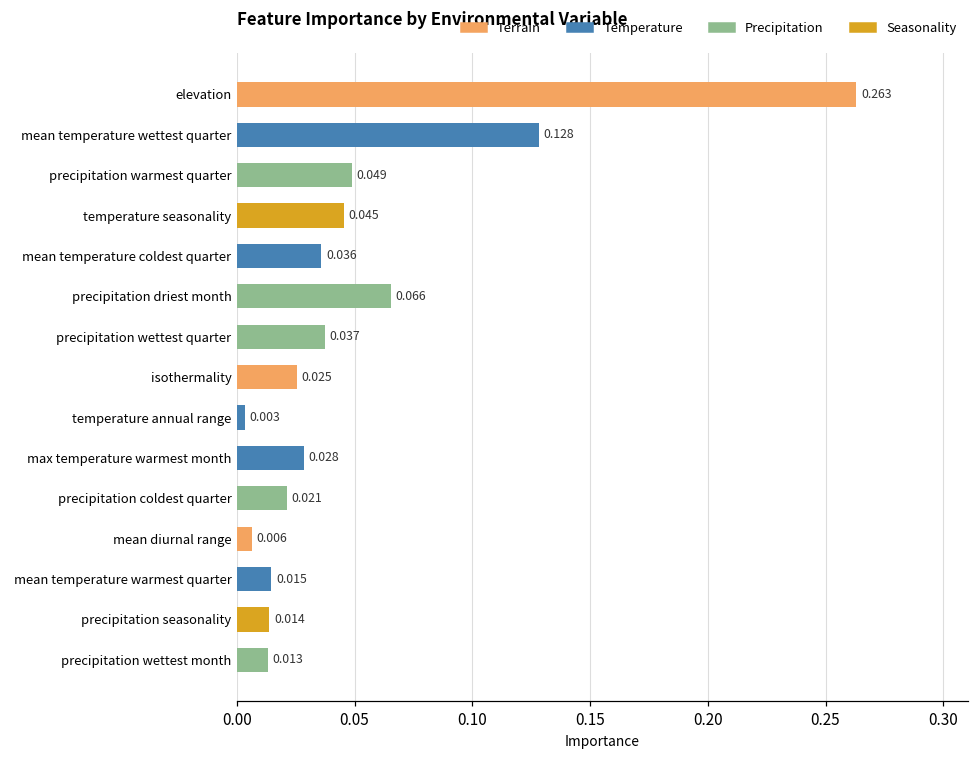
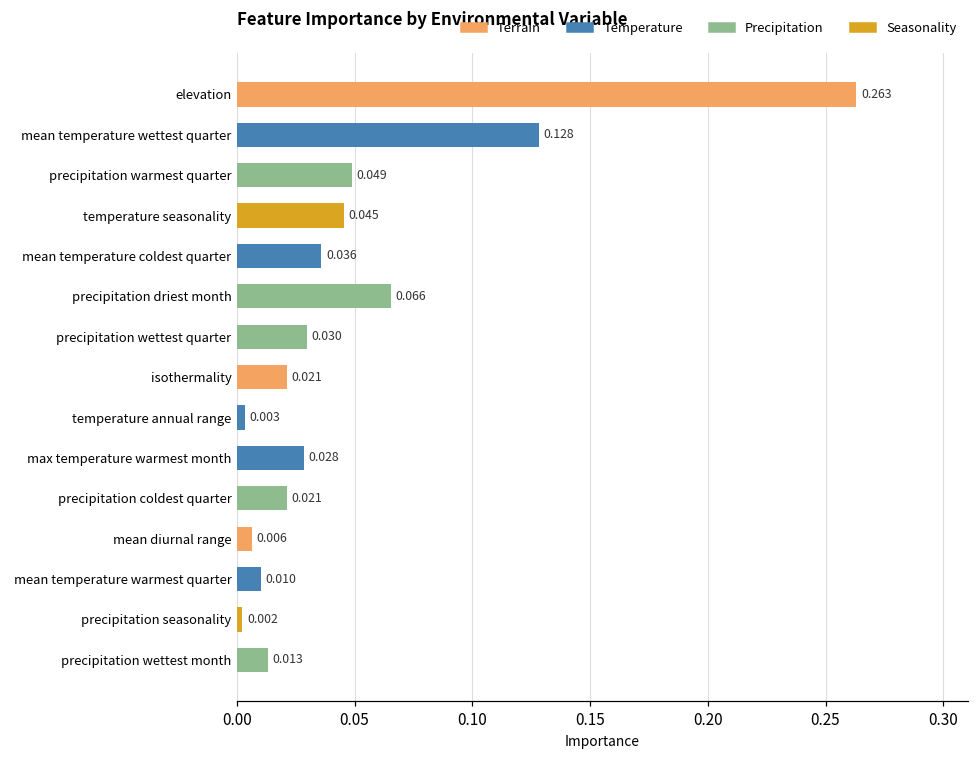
  {
    "elevation": 0.263,
    "mean temperature wettest quarter": 0.128,
    "precipitation warmest quarter": 0.049,
    "temperature seasonality": 0.045,
    "mean temperature coldest quarter": 0.036,
    "precipitation driest month": 0.066,
-   "precipitation wettest quarter": 0.037,
-   "isothermality": 0.025,
+   "precipitation wettest quarter": 0.030,
+   "isothermality": 0.021,
    "temperature annual range": 0.003,
    "max temperature warmest month": 0.028,
    "precipitation coldest quarter": 0.021,
    "mean diurnal range": 0.006,
-   "mean temperature warmest quarter": 0.015,
-   "precipitation seasonality": 0.014,
+   "mean temperature warmest quarter": 0.010,
+   "precipitation seasonality": 0.002,
    "precipitation wettest month": 0.013
  }
